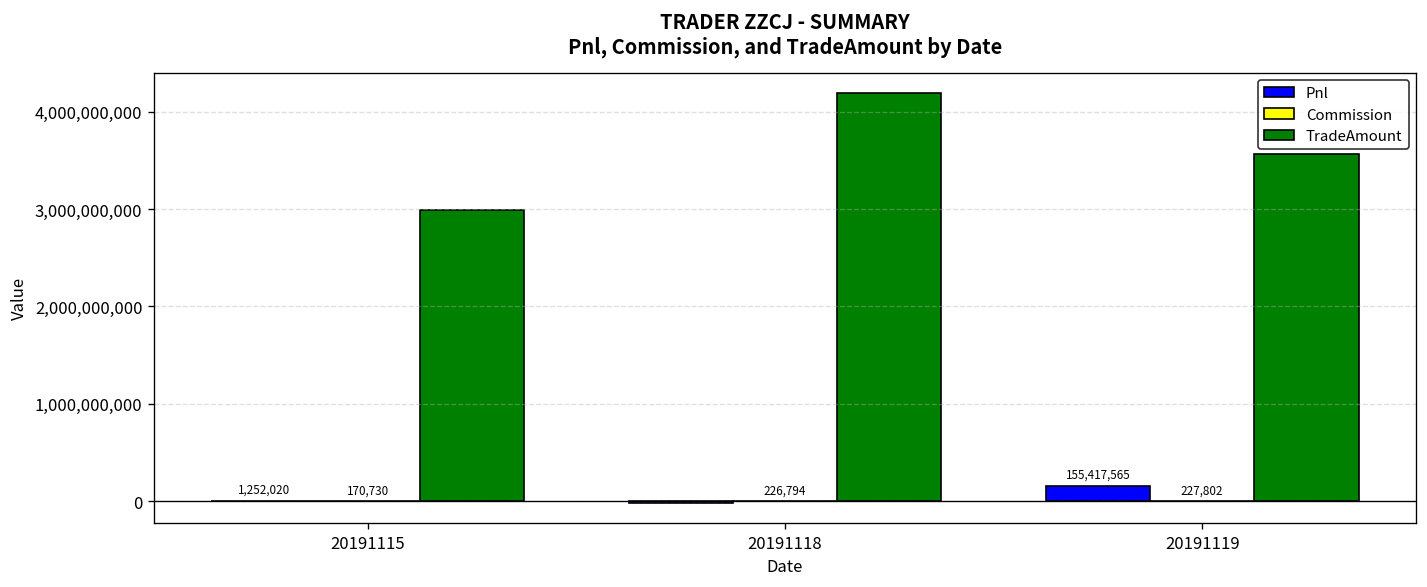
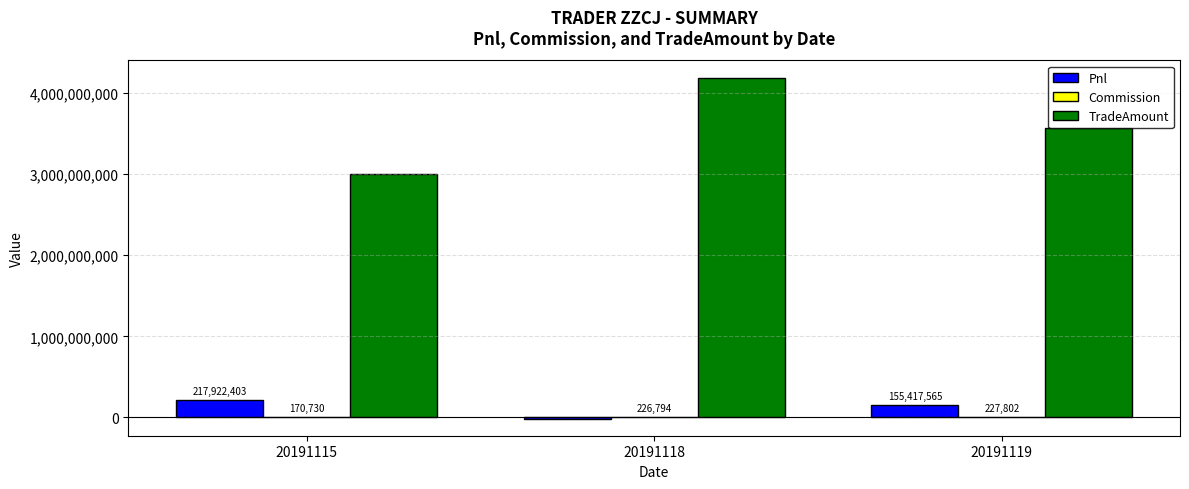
  {
    "Pnl": {
-     "20191115": "1,252,020",
+     "20191115": "217,922,403",
      "20191119": "155,417,565"
    },
    "Commission": {
      "20191115": "170,730",
      "20191118": "226,794",
      "20191119": "227,802"
    },
    "TradeAmount": {
      "20191115": "3,000,000,000",
      "20191118": "4,200,000,000"
    }
  }
